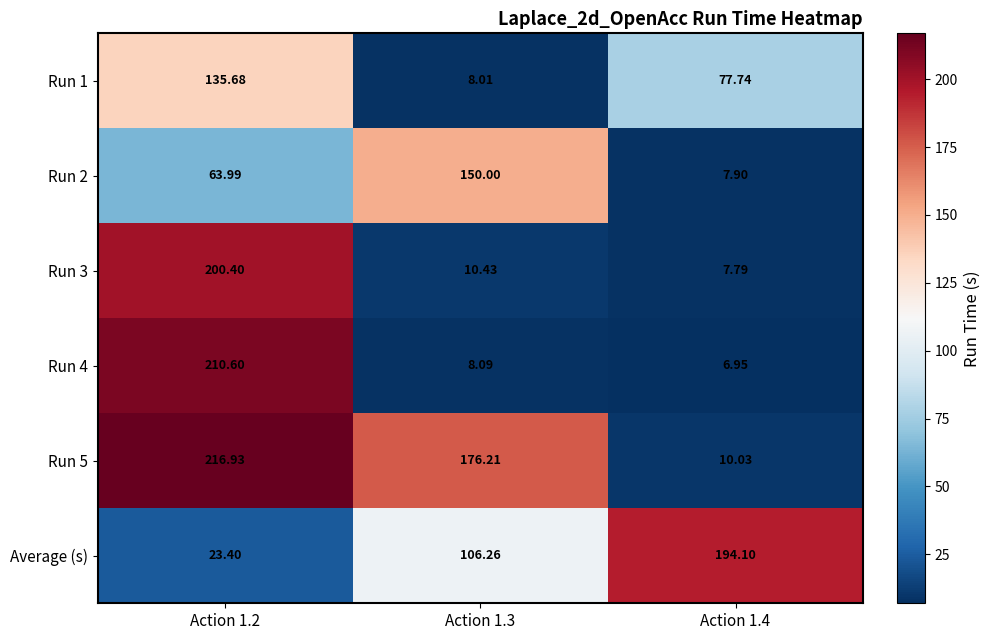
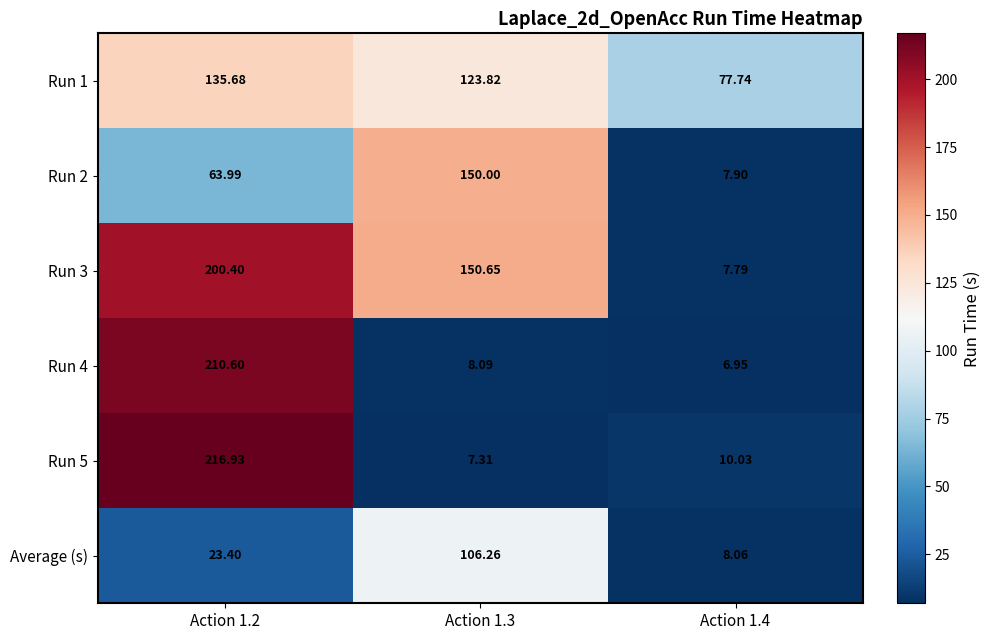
  {
    "Run 1": {
      "Action 1.2": 135.68,
-     "Action 1.3": 8.01,
+     "Action 1.3": 123.82,
      "Action 1.4": 77.74
    },
    "Run 2": {
      "Action 1.2": 63.99,
      "Action 1.3": 150.00,
      "Action 1.4": 7.90
    },
    "Run 3": {
      "Action 1.2": 200.40,
-     "Action 1.3": 10.43,
+     "Action 1.3": 150.65,
      "Action 1.4": 7.79
    },
    "Run 4": {
      "Action 1.2": 210.60,
      "Action 1.3": 8.09,
      "Action 1.4": 6.95
    },
    "Run 5": {
      "Action 1.2": 216.93,
-     "Action 1.3": 176.21,
+     "Action 1.3": 7.31,
      "Action 1.4": 10.03
    },
    "Average (s)": {
      "Action 1.2": 23.40,
      "Action 1.3": 106.26,
-     "Action 1.4": 194.10
+     "Action 1.4": 8.06
    }
  }
